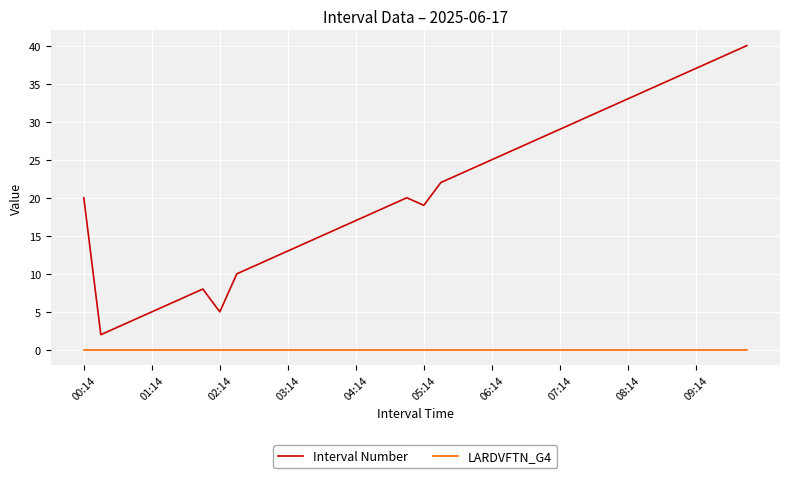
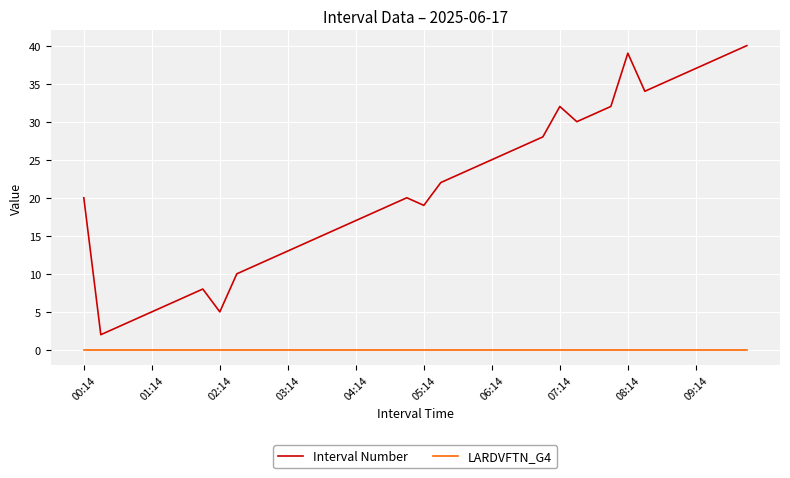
  {
    "Interval Number": {
      "00:14": 20,
      "01:14": 5,
      "02:14": 5,
      "03:14": 13,
      "04:14": 17,
      "05:14": 19,
      "06:14": 25,
-     "07:14": 29,
-     "08:14": 33,
+     "07:14": 32,
+     "08:14": 39,
      "09:14": 37
    },
    "LARDVFTN_G4": {
      "00:14": 0,
      "01:14": 0,
      "02:14": 0,
      "03:14": 0,
      "04:14": 0,
      "05:14": 0,
      "06:14": 0,
      "07:14": 0,
      "08:14": 0,
      "09:14": 0
    }
  }
